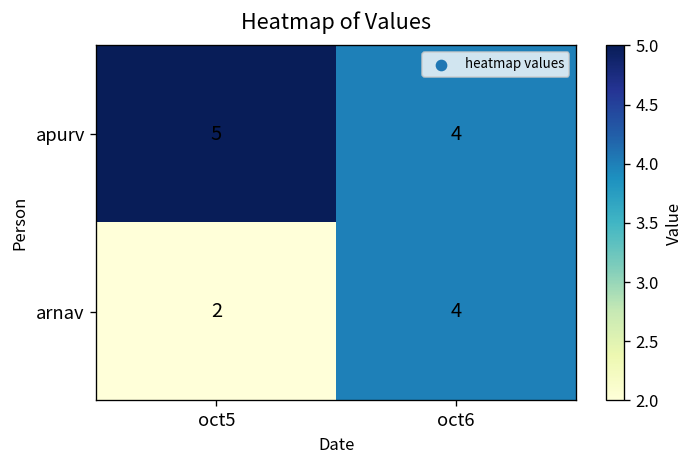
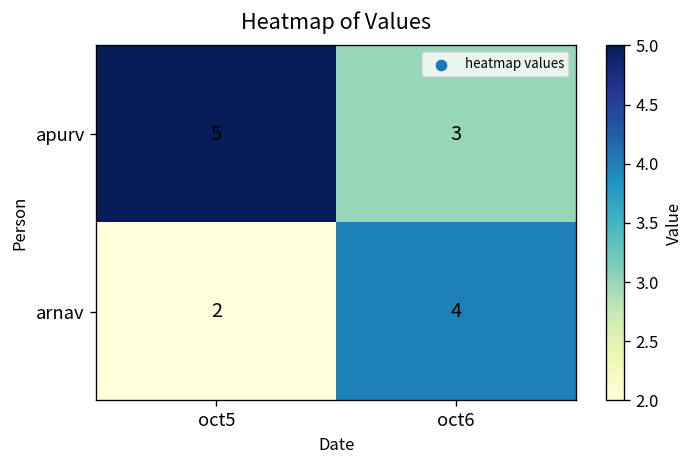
  {
    "apurv": {
      "oct5": 5,
-     "oct6": 4
+     "oct6": 3
    },
    "arnav": {
      "oct5": 2,
      "oct6": 4
    }
  }
